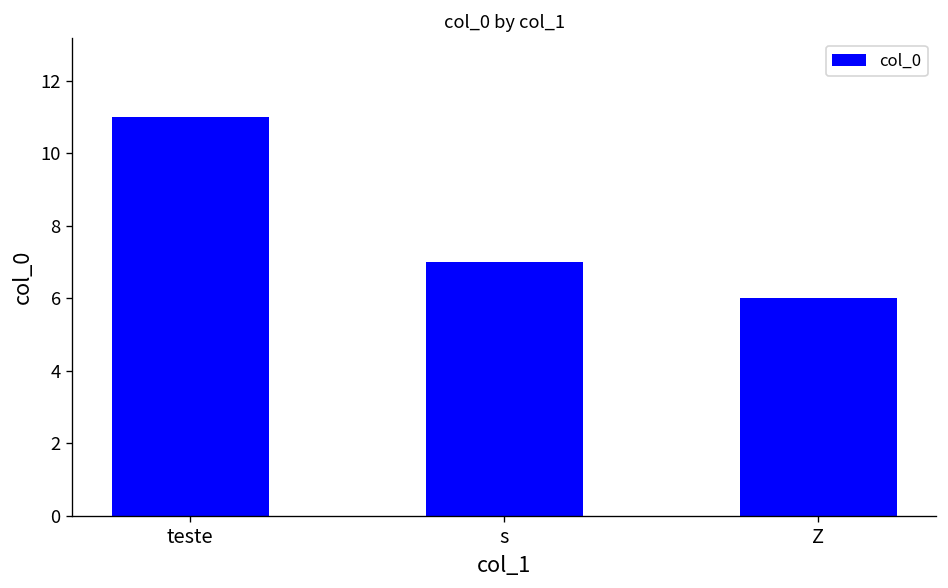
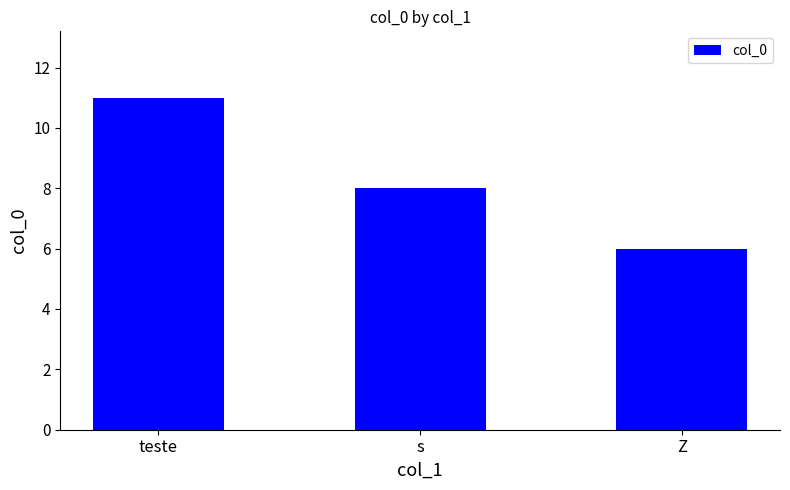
  {
    "teste": 11,
-   "s": 7,
+   "s": 8,
    "Z": 6
  }
